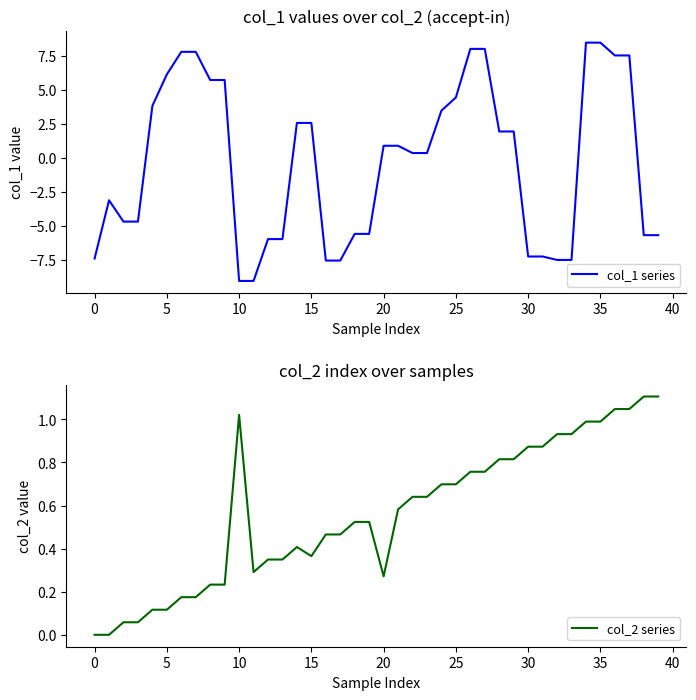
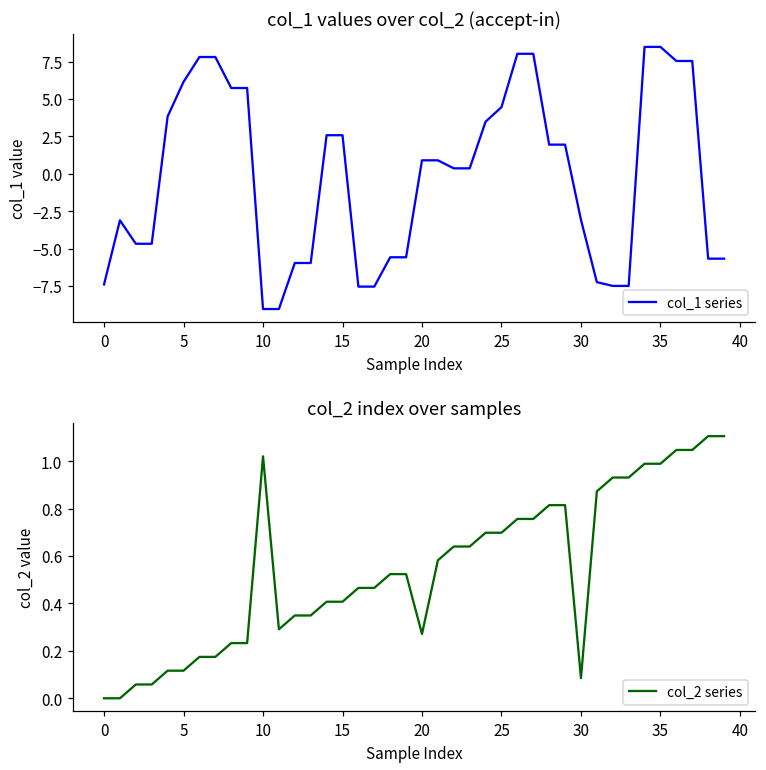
  {
    "col_1 values over col_2 (accept-in)": {
      "0": -7.4,
      "5": 6.2,
      "10": -9.0,
      "15": 2.6,
      "20": 0.9,
      "25": 4.5,
-     "30": -7.2,
+     "30": -3.1,
      "35": 8.5
    },
    "col_2 index over samples": {
      "0": 0.00,
      "5": 0.12,
      "10": 1.02,
-     "15": 0.37,
+     "15": 0.41,
      "20": 0.27,
      "25": 0.70,
-     "30": 0.87,
+     "30": 0.08,
      "35": 0.99
    }
  }
